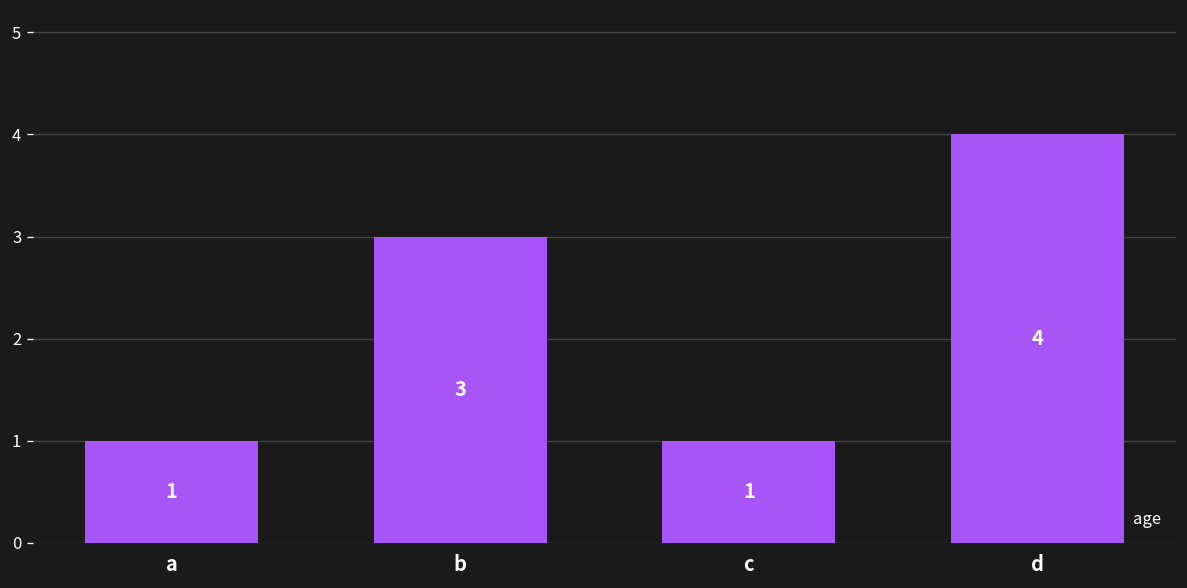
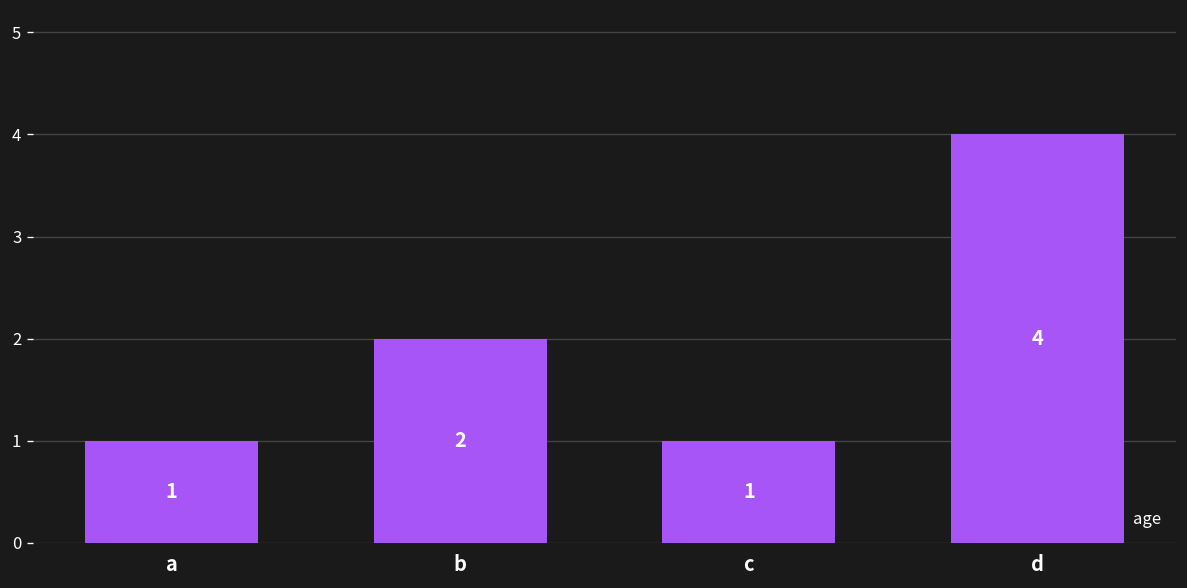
  {
    "a": 1,
-   "b": 3,
+   "b": 2,
    "c": 1,
    "d": 4
  }
